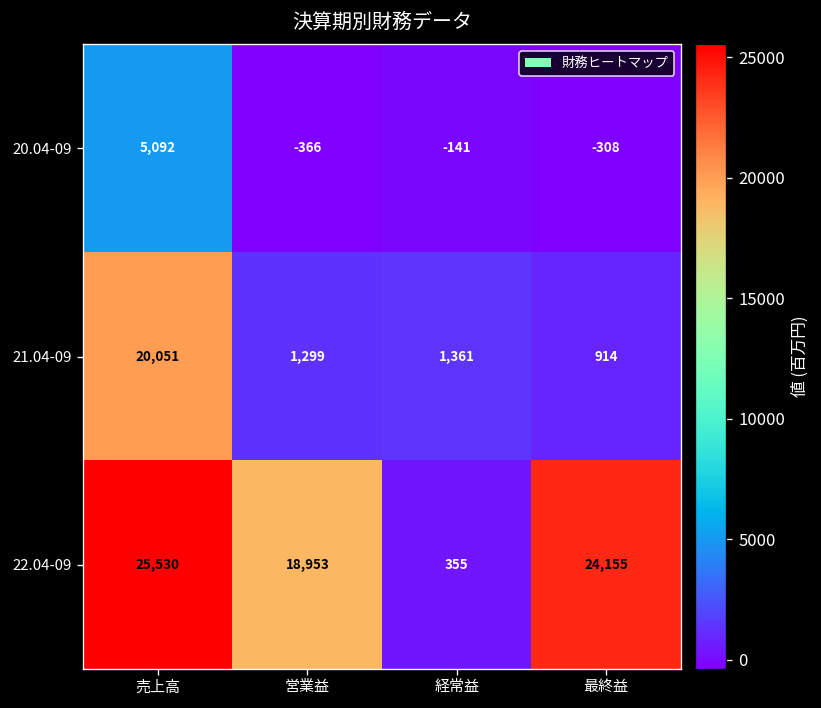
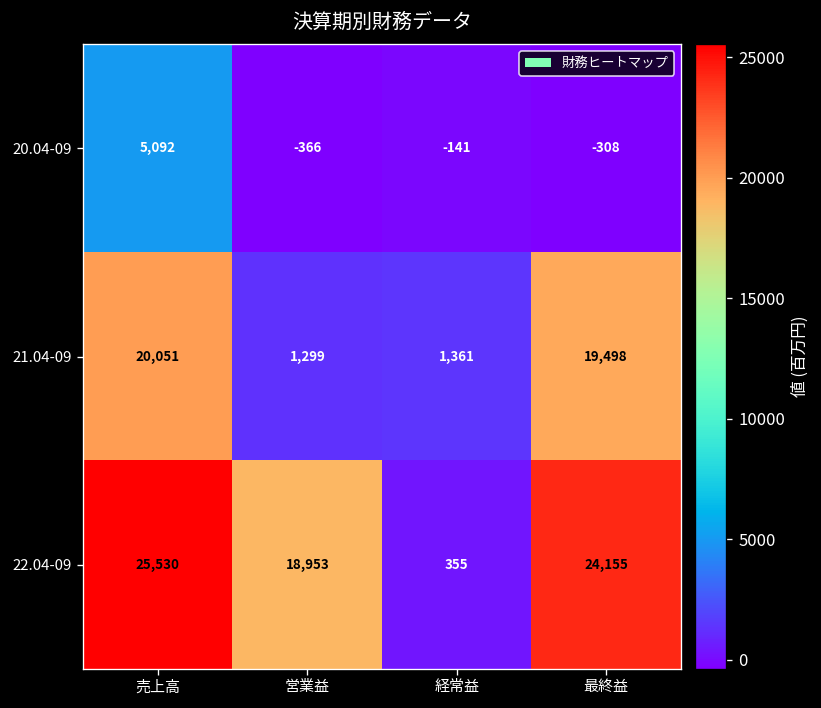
  {
    "20.04-09": {
      "売上高": "5,092",
      "営業益": "-366",
      "経常益": "-141",
      "最終益": "-308"
    },
    "21.04-09": {
      "売上高": "20,051",
      "営業益": "1,299",
      "経常益": "1,361",
-     "最終益": "914"
+     "最終益": "19,498"
    },
    "22.04-09": {
      "売上高": "25,530",
      "営業益": "18,953",
      "経常益": "355",
      "最終益": "24,155"
    }
  }
